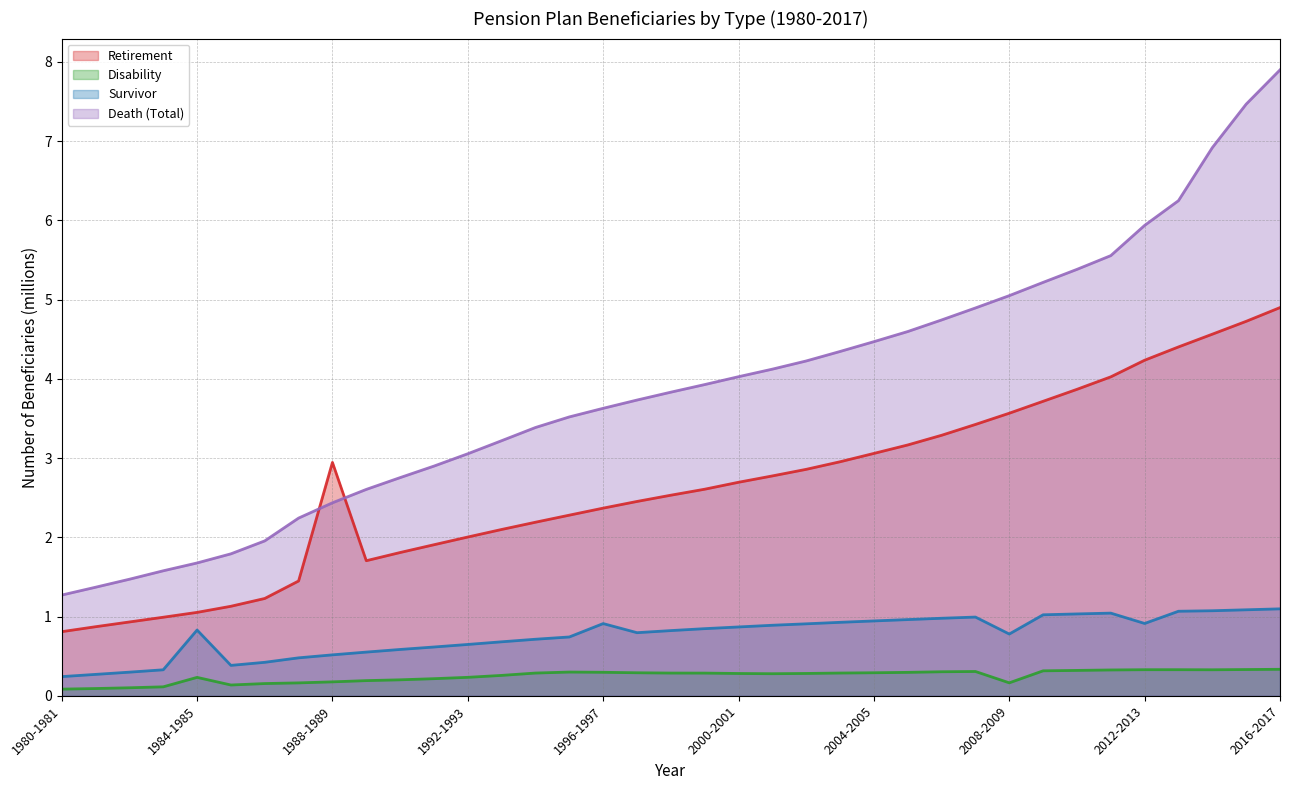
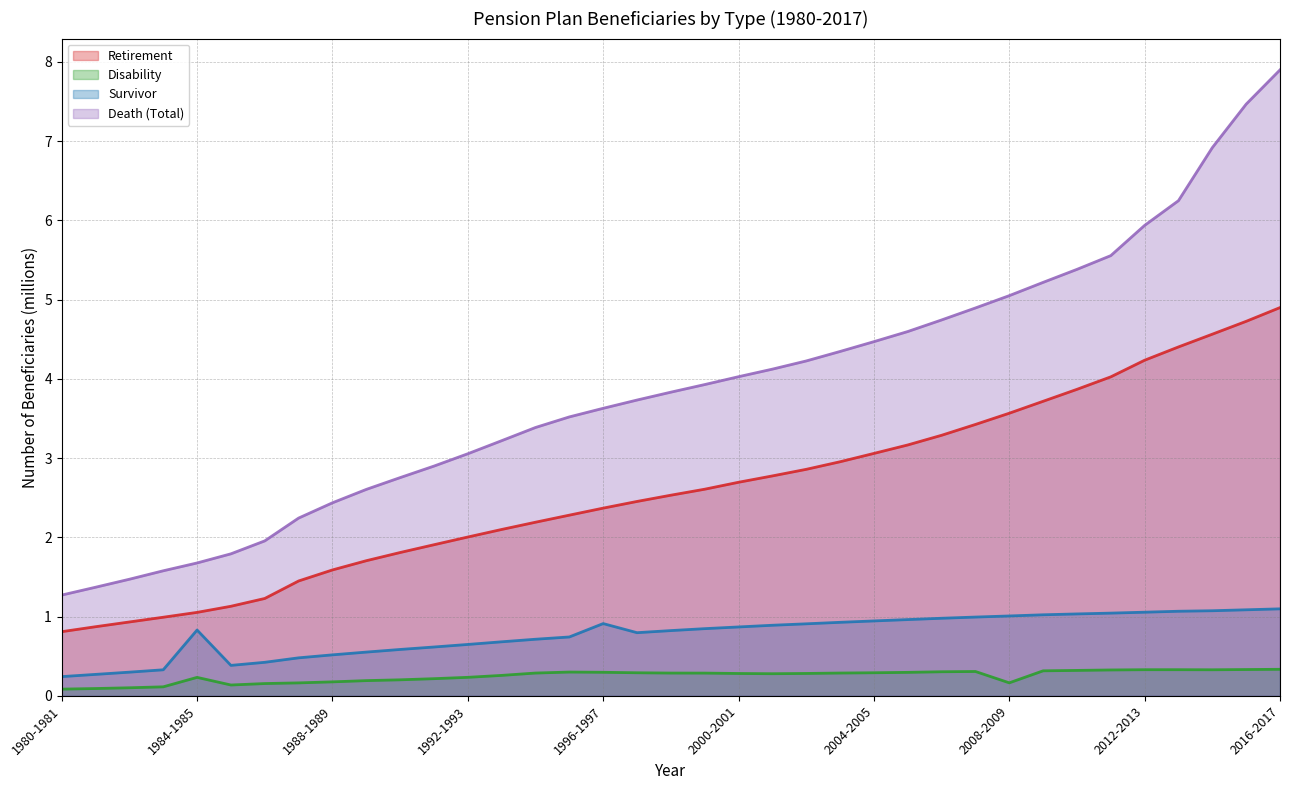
  {
    "Retirement": {
      "1980-1981": 0.8,
      "1984-1985": 1.1,
-     "1988-1989": 2.9,
+     "1988-1989": 1.6,
      "1992-1993": 2.0,
      "1996-1997": 2.4,
      "2000-2001": 2.7,
      "2004-2005": 3.1,
      "2008-2009": 3.6,
      "2012-2013": 4.2,
      "2016-2017": 4.9
    },
    "Disability": {
      "1980-1981": 0.1,
      "1984-1985": 0.2,
      "1988-1989": 0.2,
      "1992-1993": 0.2,
      "1996-1997": 0.3,
      "2000-2001": 0.3,
      "2004-2005": 0.3,
      "2008-2009": 0.2,
      "2012-2013": 0.3,
      "2016-2017": 0.3
    },
    "Survivor": {
      "1980-1981": 0.2,
      "1984-1985": 0.8,
      "1988-1989": 0.5,
      "1992-1993": 0.6,
      "1996-1997": 0.9,
      "2000-2001": 0.9,
      "2004-2005": 0.9,
-     "2008-2009": 0.8,
-     "2012-2013": 0.9,
+     "2008-2009": 1.0,
+     "2012-2013": 1.1,
      "2016-2017": 1.1
    },
    "Death (Total)": {
      "1980-1981": 1.3,
      "1984-1985": 1.7,
      "1988-1989": 2.4,
      "1992-1993": 3.1,
      "1996-1997": 3.6,
      "2000-2001": 4.0,
      "2004-2005": 4.5,
      "2008-2009": 5.1,
      "2012-2013": 5.9,
      "2016-2017": 7.9
    }
  }
